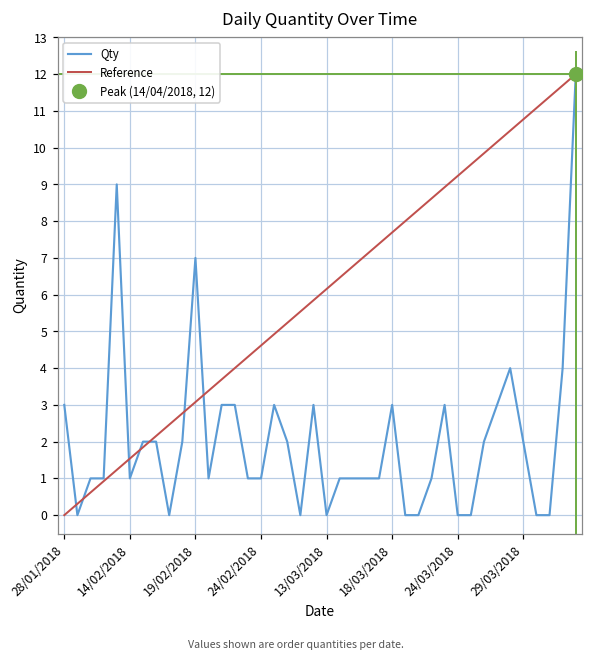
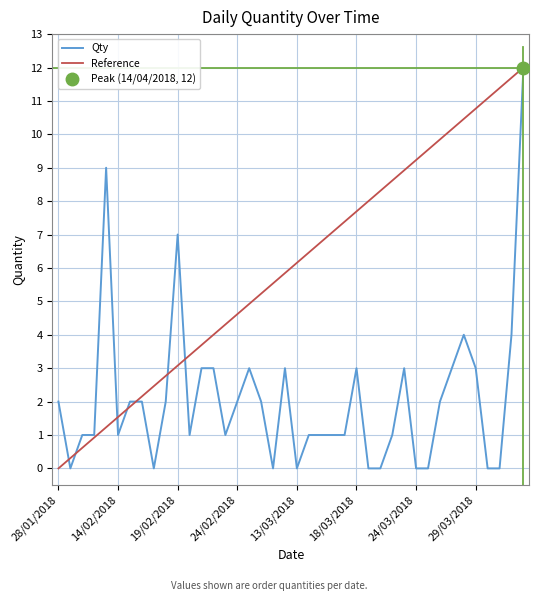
  {
    "Qty": {
-     "28/01/2018": 3,
+     "28/01/2018": 2,
      "14/02/2018": 1,
      "19/02/2018": 7,
-     "24/02/2018": 1,
+     "24/02/2018": 2,
      "13/03/2018": 0,
      "18/03/2018": 3,
      "24/03/2018": 0,
-     "29/03/2018": 2
+     "29/03/2018": 3
    },
    "Reference": {
      "28/01/2018": 0
    }
  }
